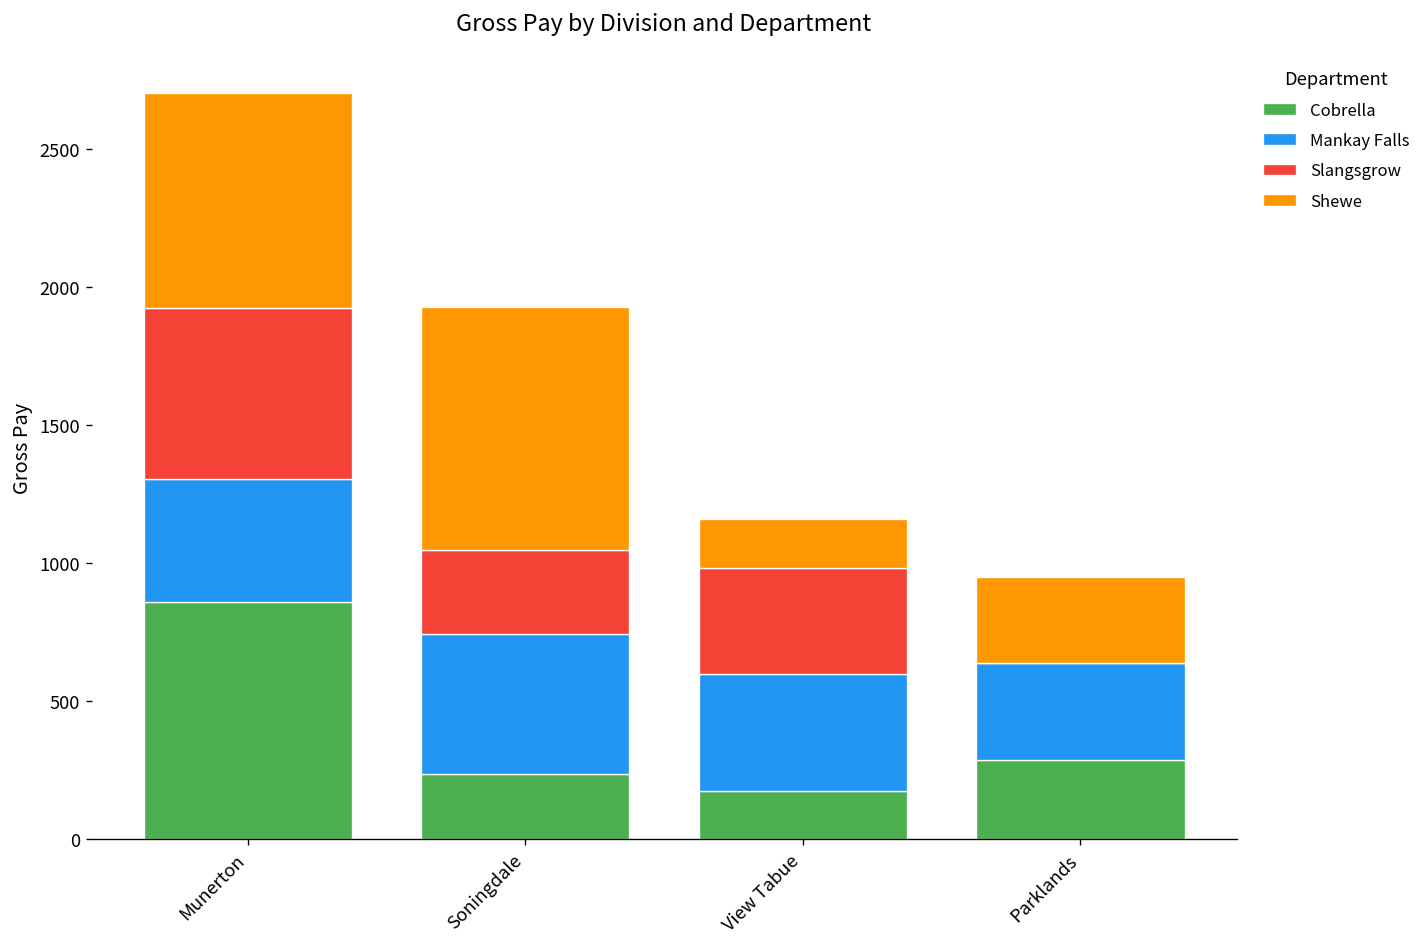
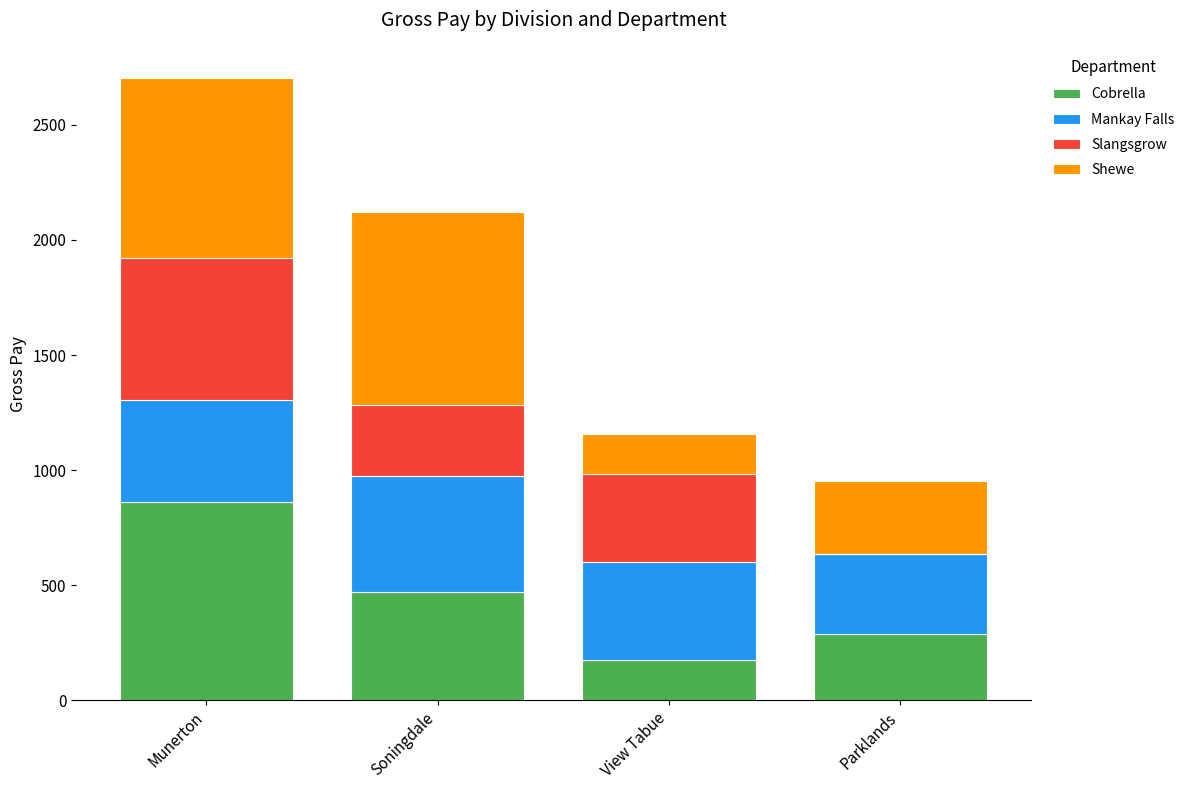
  {
    "Cobrella": {
      "Munerton": 860,
-     "Soningdale": 240,
+     "Soningdale": 470,
      "View Tabue": 180,
      "Parklands": 290
    },
    "Mankay Falls": {
      "Munerton": 440,
      "Soningdale": 500,
      "View Tabue": 420,
      "Parklands": 350
    },
    "Slangsgrow": {
      "Munerton": 620,
      "Soningdale": 310,
      "View Tabue": 380,
      "Parklands": 0
    },
    "Shewe": {
      "Munerton": 780,
-     "Soningdale": 880,
+     "Soningdale": 840,
      "View Tabue": 180,
      "Parklands": 310
    }
  }
